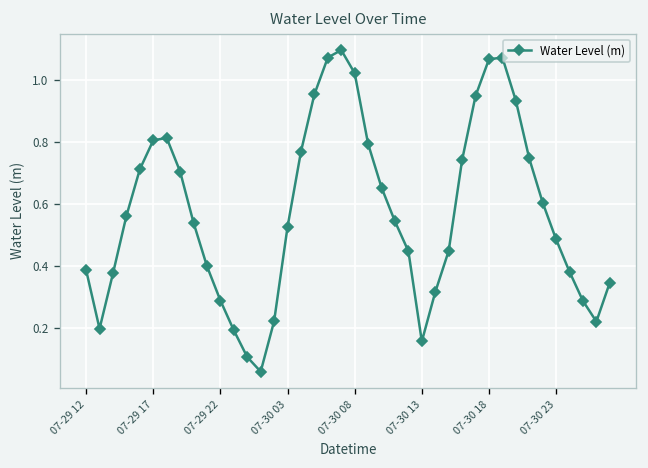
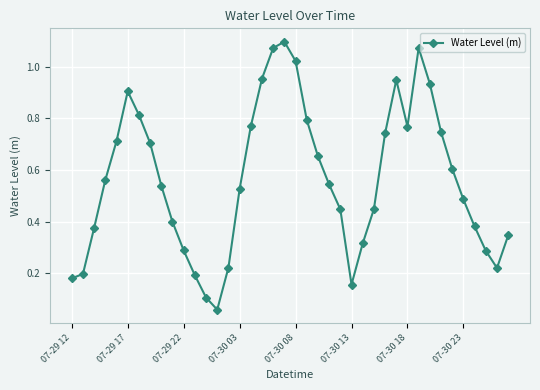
  {
-   "07-29 12": 0.39,
-   "07-29 17": 0.81,
+   "07-29 12": 0.18,
+   "07-29 17": 0.90,
    "07-29 22": 0.29,
    "07-30 03": 0.53,
    "07-30 08": 1.02,
    "07-30 13": 0.16,
-   "07-30 18": 1.07,
+   "07-30 18": 0.77,
    "07-30 23": 0.49
  }
